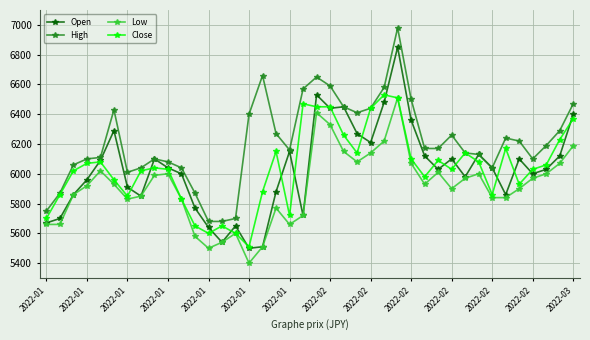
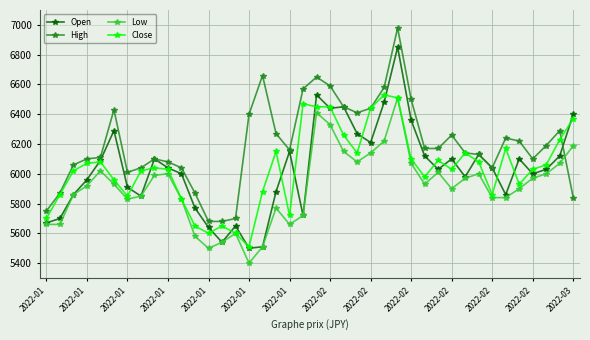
  {
    "Open": {
      "2022-03": 6400
    },
    "High": {
-     "2022-03": 6470
+     "2022-03": 5840
    },
    "Low": {
      "2022-03": 6190
    },
    "Close": {
      "2022-03": 6370
    }
  }
